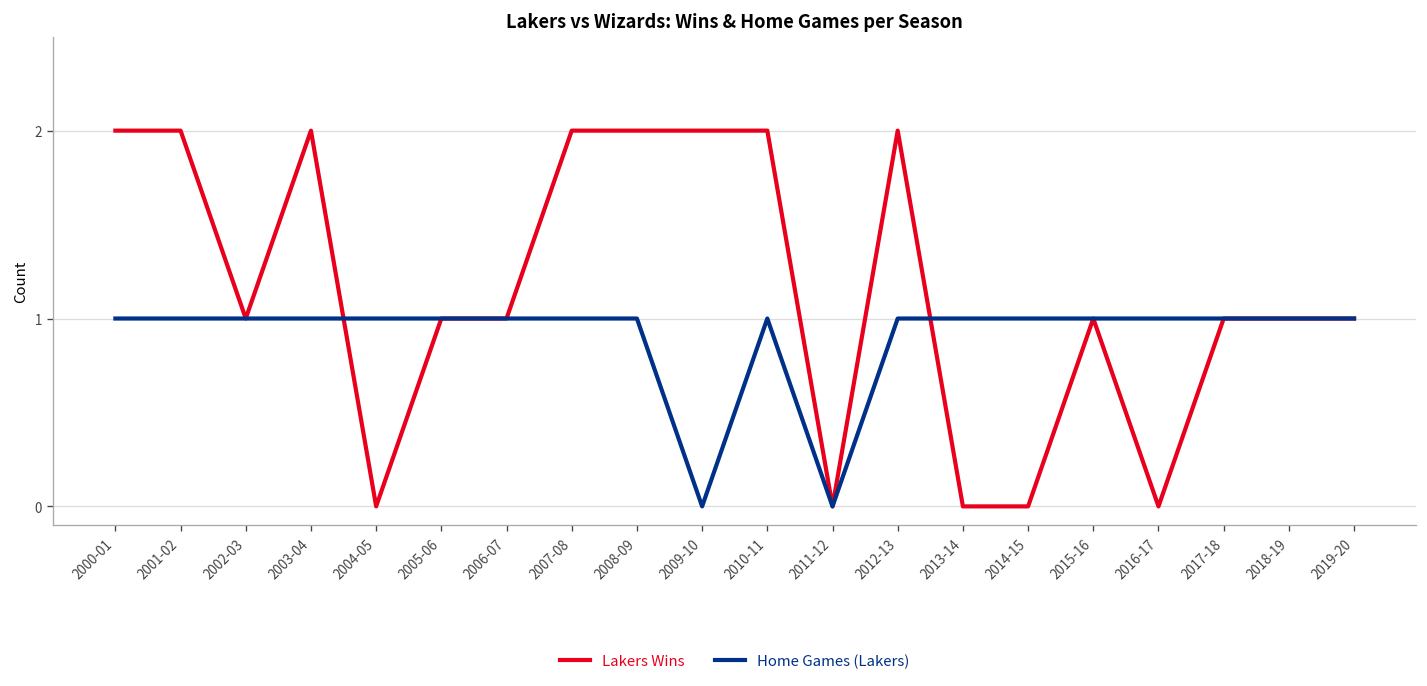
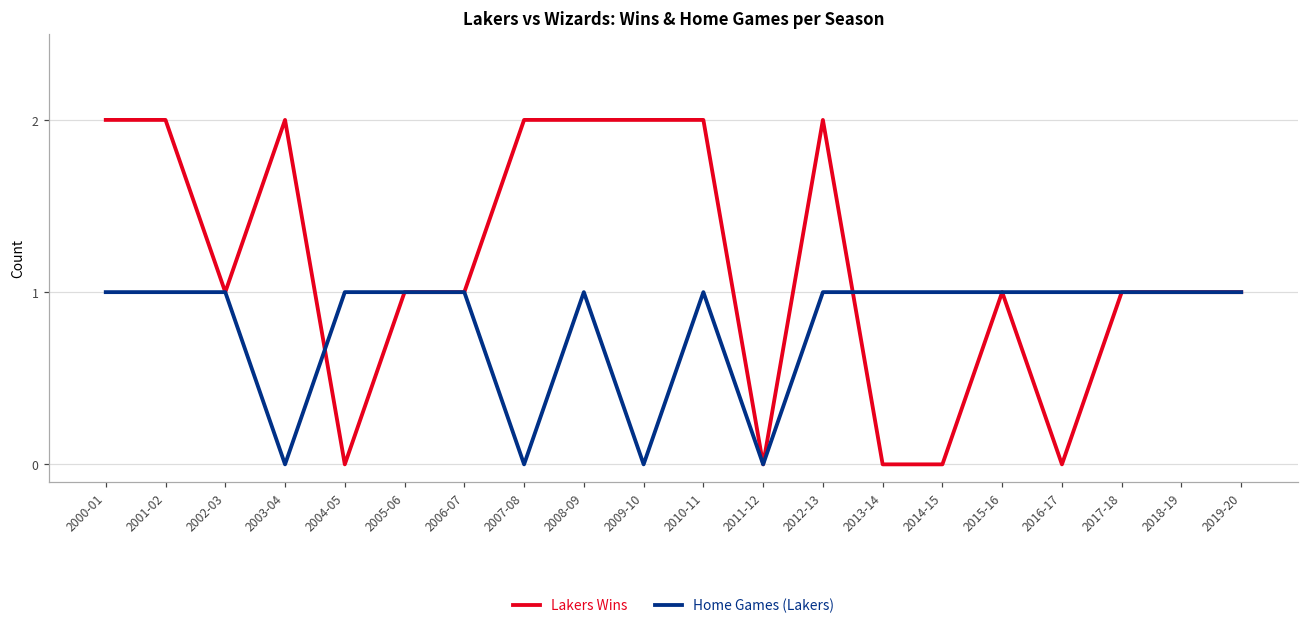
  {
    "Lakers Wins": {
      "2000-01": 2,
      "2001-02": 2,
      "2003-04": 2,
      "2004-05": 0,
      "2007-08": 2,
      "2008-09": 2,
      "2009-10": 2,
      "2010-11": 2,
      "2012-13": 2,
      "2013-14": 0,
      "2014-15": 0,
      "2016-17": 0
    },
    "Home Games (Lakers)": {
      "2000-01": 1,
      "2001-02": 1,
-     "2003-04": 1,
+     "2003-04": 0,
      "2004-05": 1,
-     "2007-08": 1,
+     "2007-08": 0,
      "2008-09": 1,
      "2009-10": 0,
      "2010-11": 1,
      "2012-13": 1,
      "2013-14": 1,
      "2014-15": 1,
      "2016-17": 1
    }
  }
